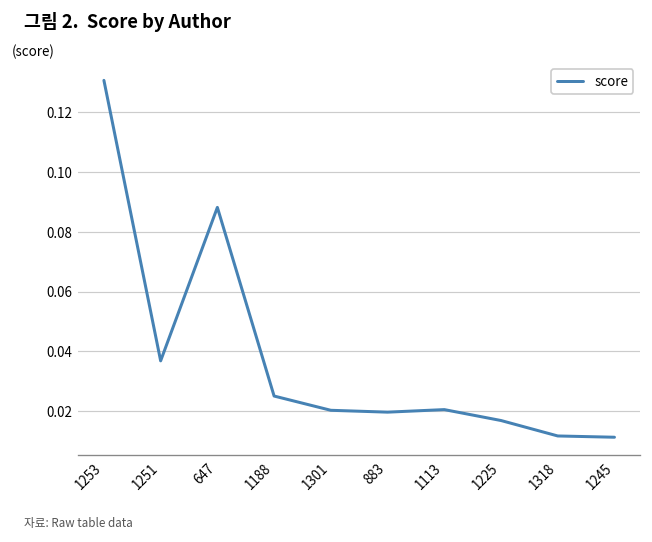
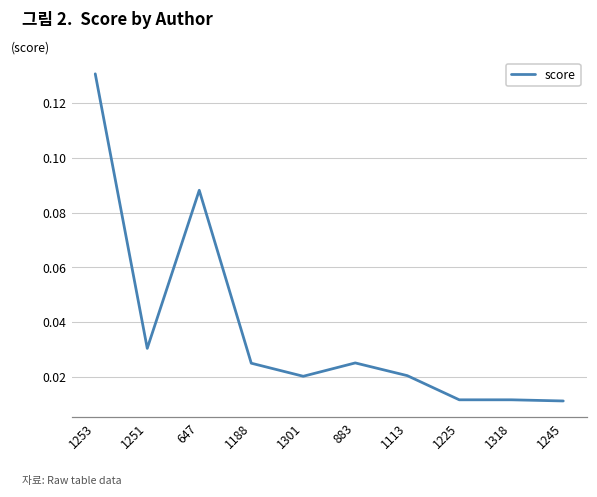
  {
    "1253": 0.131,
-   "1251": 0.037,
+   "1251": 0.030,
    "647": 0.088,
    "1188": 0.025,
    "1301": 0.020,
-   "883": 0.020,
+   "883": 0.025,
    "1113": 0.021,
-   "1225": 0.017,
+   "1225": 0.012,
    "1318": 0.012,
    "1245": 0.011
  }
